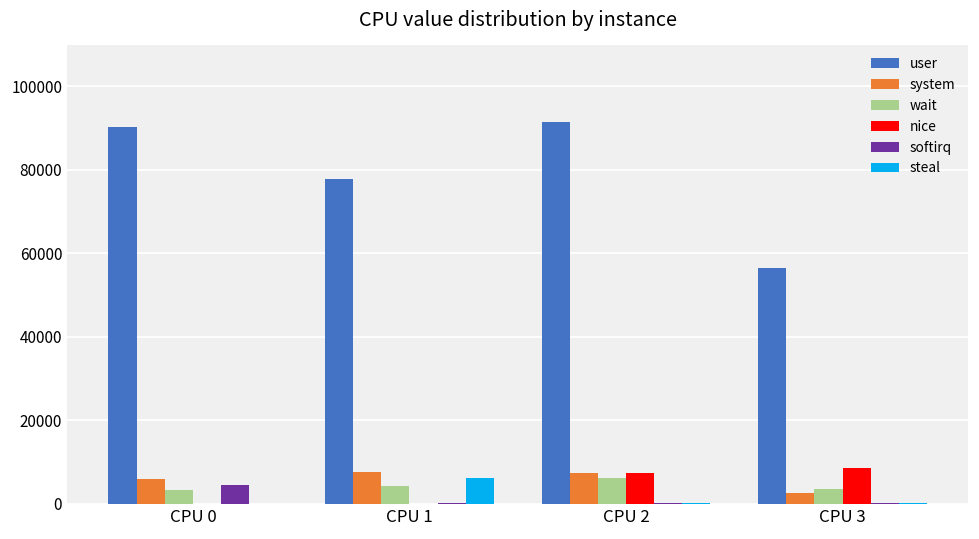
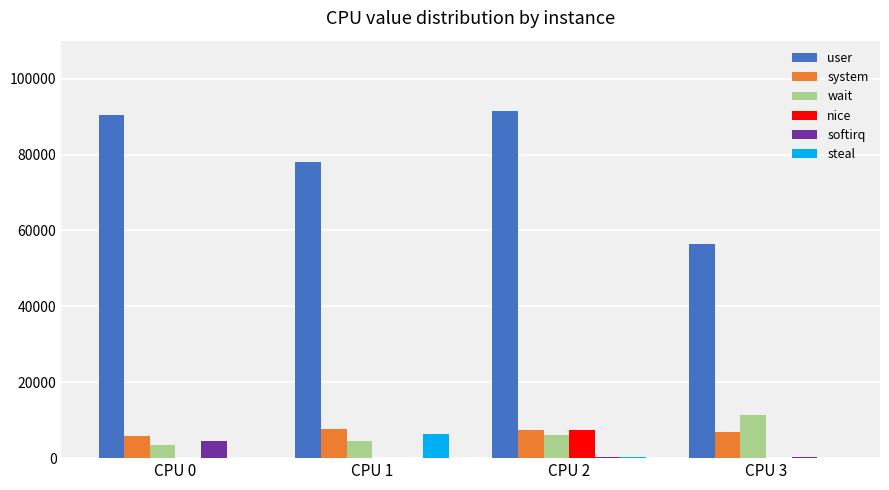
  {
    "user": {
      "CPU 0": 90000,
      "CPU 1": 78000,
      "CPU 2": 92000,
      "CPU 3": 57000
    },
    "system": {
      "CPU 0": 6000,
      "CPU 1": 8000,
      "CPU 2": 7000,
-     "CPU 3": 3000
+     "CPU 3": 7000
    },
    "wait": {
      "CPU 0": 3000,
      "CPU 1": 4000,
      "CPU 2": 6000,
-     "CPU 3": 4000
+     "CPU 3": 11000
    },
    "nice": {
      "CPU 1": 0,
      "CPU 2": 8000,
-     "CPU 3": 9000
+     "CPU 3": 0
    },
    "softirq": {
      "CPU 0": 5000
    },
    "steal": {
      "CPU 1": 6000
    }
  }
